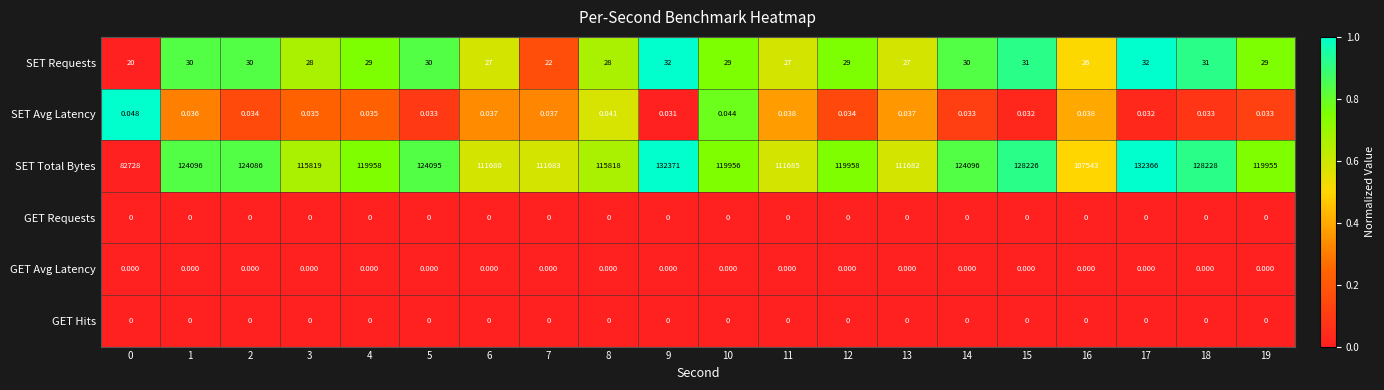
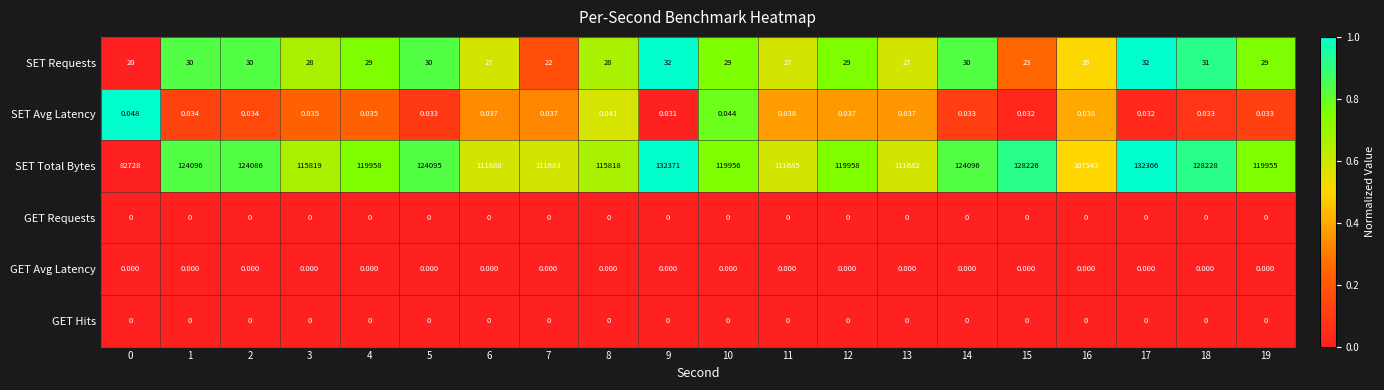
  {
    "SET Requests": {
      "0": 20,
      "1": 30,
      "2": 30,
      "3": 28,
      "4": 29,
      "5": 30,
      "6": 27,
      "7": 22,
      "8": 28,
      "9": 32,
      "10": 29,
      "11": 27,
      "12": 29,
      "13": 27,
      "14": 30,
-     "15": 31,
+     "15": 23,
      "16": 26,
      "17": 32,
      "18": 31,
      "19": 29
    },
    "SET Avg Latency": {
      "0": 0.048,
-     "1": 0.036,
+     "1": 0.034,
      "2": 0.034,
      "3": 0.035,
      "4": 0.035,
      "5": 0.033,
      "6": 0.037,
      "7": 0.037,
      "8": 0.041,
      "9": 0.031,
      "10": 0.044,
      "11": 0.038,
-     "12": 0.034,
+     "12": 0.037,
      "13": 0.037,
      "14": 0.033,
      "15": 0.032,
      "16": 0.038,
      "17": 0.032,
      "18": 0.033,
      "19": 0.033
    },
    "SET Total Bytes": {
      "0": 82728,
      "1": 124096,
      "2": 124086,
      "3": 115819,
      "4": 119958,
      "5": 124095,
      "6": 111680,
      "7": 111683,
      "8": 115818,
      "9": 132371,
      "10": 119956,
      "11": 111685,
      "12": 119958,
      "13": 111682,
      "14": 124096,
      "15": 128226,
      "16": 107543,
      "17": 132366,
      "18": 128228,
      "19": 119955
    },
    "GET Requests": {
      "0": 0,
      "1": 0,
      "2": 0,
      "3": 0,
      "4": 0,
      "5": 0,
      "6": 0,
      "7": 0,
      "8": 0,
      "9": 0,
      "10": 0,
      "11": 0,
      "12": 0,
      "13": 0,
      "14": 0,
      "15": 0,
      "16": 0,
      "17": 0,
      "18": 0,
      "19": 0
    },
    "GET Avg Latency": {
      "0": 0.000,
      "1": 0.000,
      "2": 0.000,
      "3": 0.000,
      "4": 0.000,
      "5": 0.000,
      "6": 0.000,
      "7": 0.000,
      "8": 0.000,
      "9": 0.000,
      "10": 0.000,
      "11": 0.000,
      "12": 0.000,
      "13": 0.000,
      "14": 0.000,
      "15": 0.000,
      "16": 0.000,
      "17": 0.000,
      "18": 0.000,
      "19": 0.000
    },
    "GET Hits": {
      "0": 0,
      "1": 0,
      "2": 0,
      "3": 0,
      "4": 0,
      "5": 0,
      "6": 0,
      "7": 0,
      "8": 0,
      "9": 0,
      "10": 0,
      "11": 0,
      "12": 0,
      "13": 0,
      "14": 0,
      "15": 0,
      "16": 0,
      "17": 0,
      "18": 0,
      "19": 0
    }
  }
